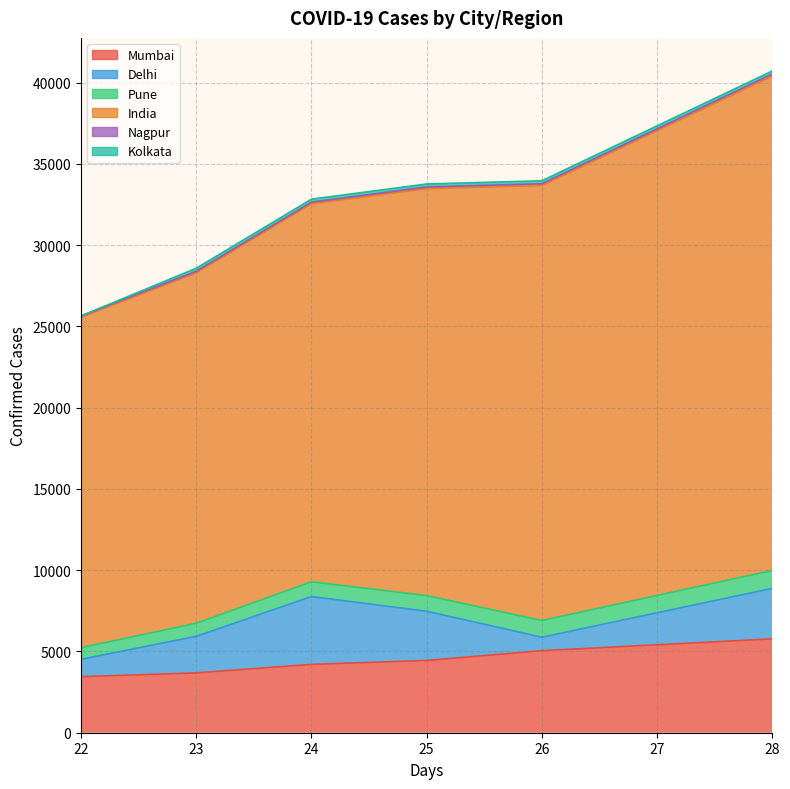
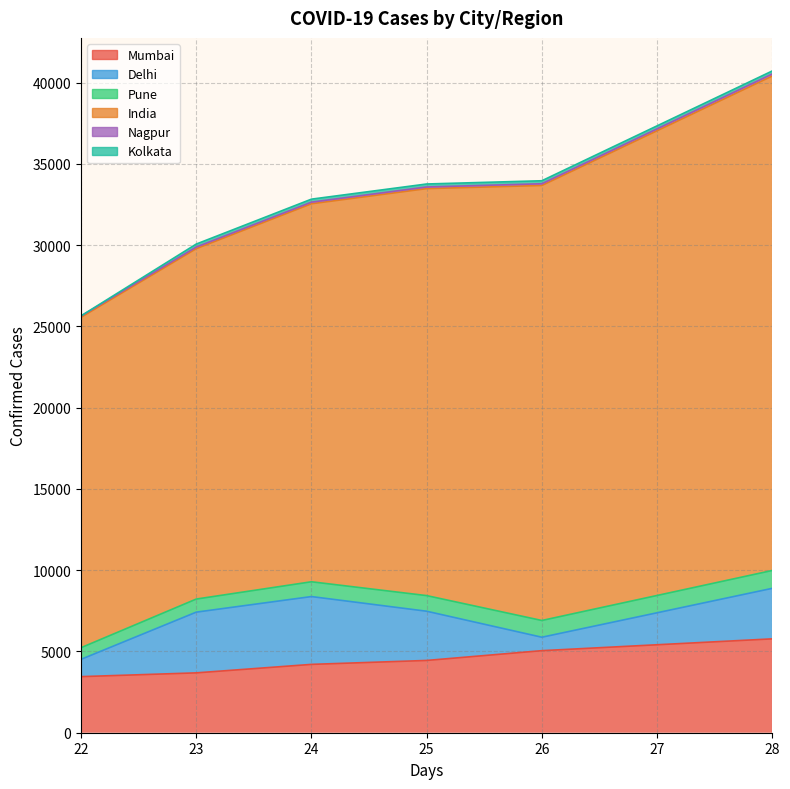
  {
    "Delhi": {
      "22": 1100,
-     "23": 2200,
+     "23": 3700,
      "24": 4200,
      "25": 3000,
      "26": 800,
      "28": 3100
    }
  }
